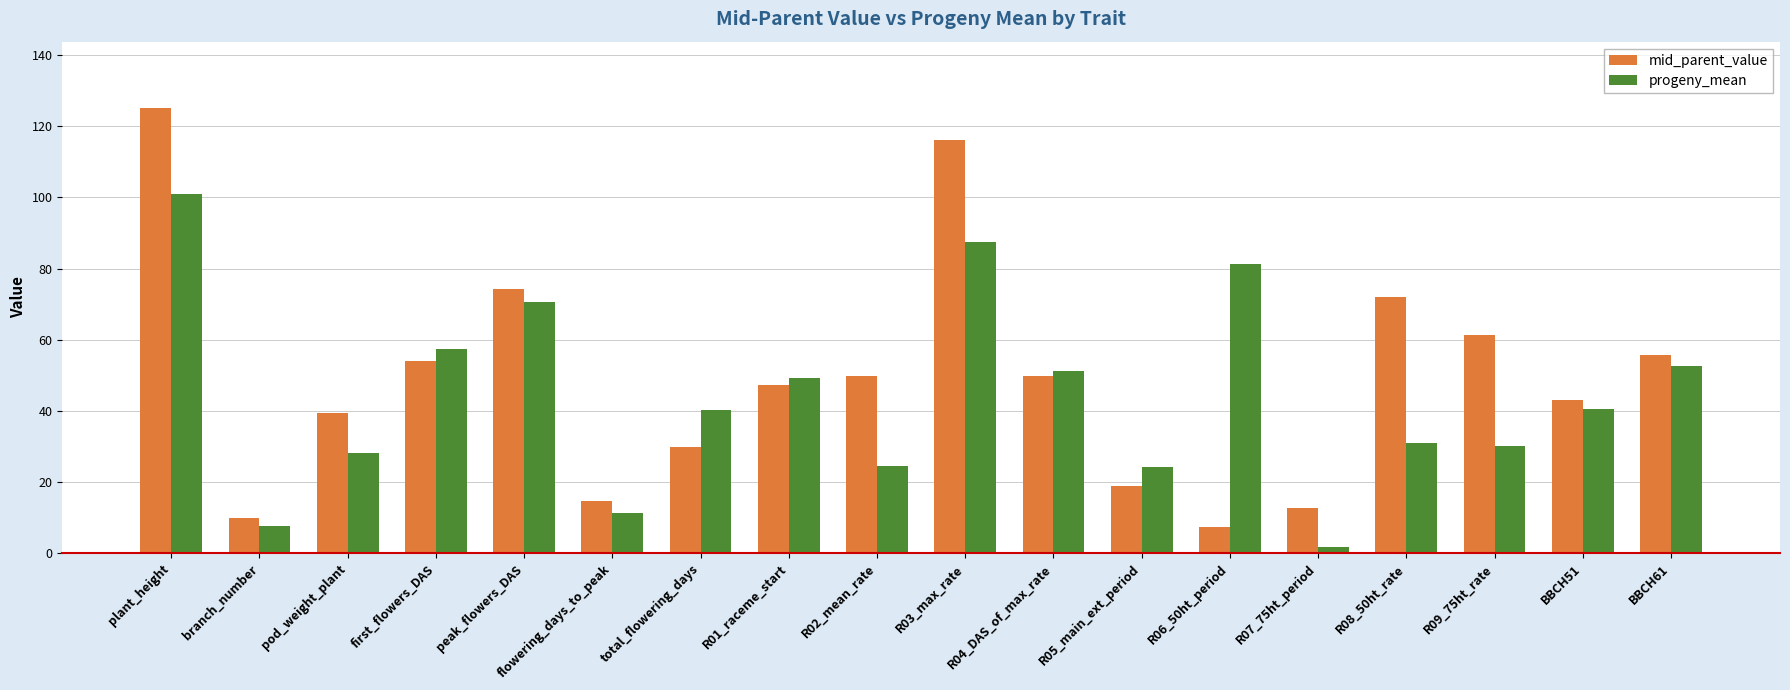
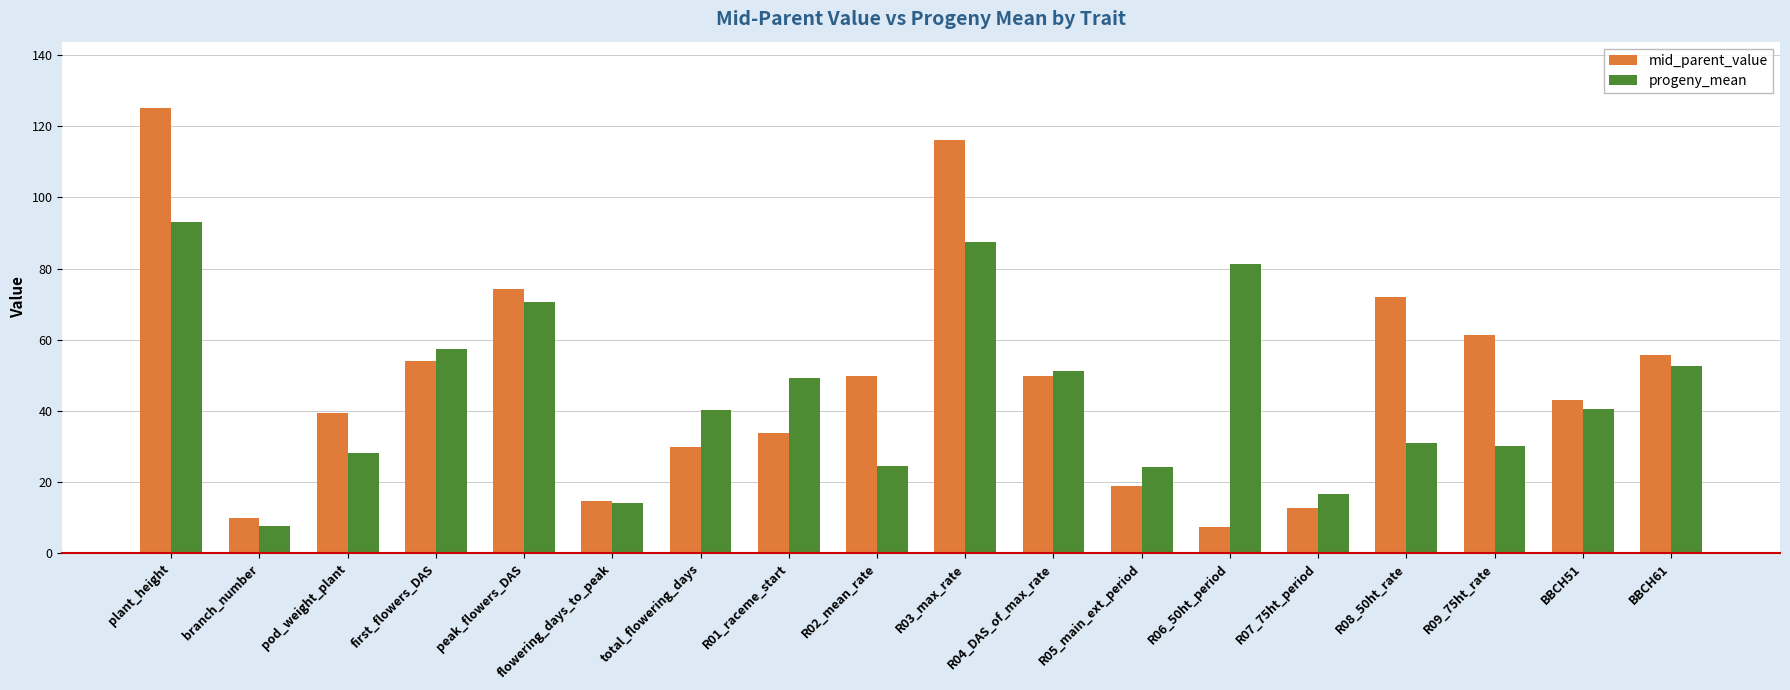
  {
    "mid_parent_value": {
      "plant_height": 125,
      "branch_number": 10,
      "pod_weight_plant": 40,
      "first_flowers_DAS": 54,
      "peak_flowers_DAS": 74,
      "flowering_days_to_peak": 15,
      "total_flowering_days": 30,
-     "R01_raceme_start": 47,
+     "R01_raceme_start": 34,
      "R02_mean_rate": 50,
      "R03_max_rate": 116,
      "R04_DAS_of_max_rate": 50,
      "R05_main_ext_period": 19,
      "R06_50ht_period": 7,
      "R07_75ht_period": 13,
      "R08_50ht_rate": 72,
      "R09_75ht_rate": 61,
      "BBCH51": 43,
      "BBCH61": 56
    },
    "progeny_mean": {
-     "plant_height": 101,
+     "plant_height": 93,
      "branch_number": 8,
      "pod_weight_plant": 28,
      "first_flowers_DAS": 57,
      "peak_flowers_DAS": 71,
-     "flowering_days_to_peak": 11,
+     "flowering_days_to_peak": 14,
      "total_flowering_days": 40,
      "R01_raceme_start": 49,
      "R02_mean_rate": 24,
      "R03_max_rate": 87,
      "R04_DAS_of_max_rate": 51,
      "R05_main_ext_period": 24,
      "R06_50ht_period": 81,
-     "R07_75ht_period": 2,
+     "R07_75ht_period": 17,
      "R08_50ht_rate": 31,
      "R09_75ht_rate": 30,
      "BBCH51": 41,
      "BBCH61": 53
    }
  }
